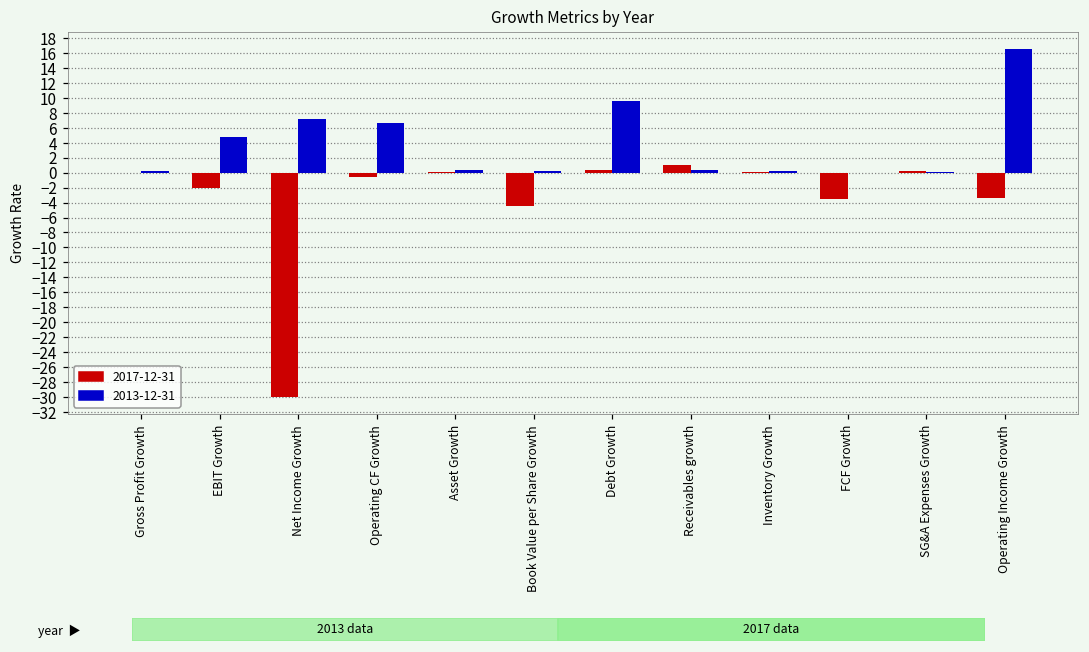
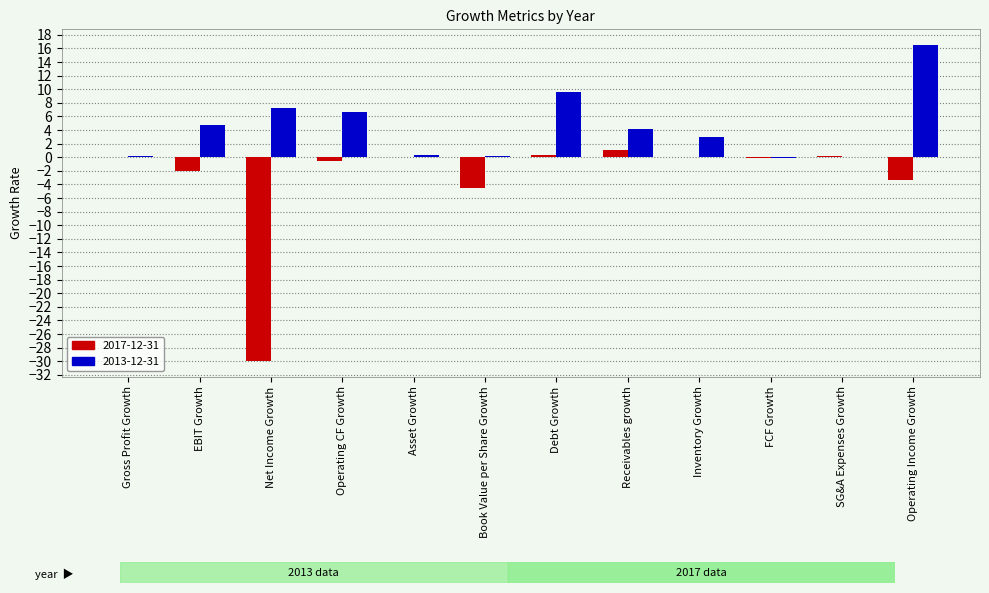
  {
    "2017-12-31": {
      "EBIT Growth": -2,
      "Net Income Growth": -30,
      "Operating CF Growth": -1,
      "Book Value per Share Growth": -4,
      "Debt Growth": 0,
      "Receivables growth": 1,
-     "FCF Growth": -4,
+     "FCF Growth": 0,
      "Operating Income Growth": -3
    },
    "2013-12-31": {
      "EBIT Growth": 5,
      "Net Income Growth": 7,
      "Operating CF Growth": 7,
      "Asset Growth": 0,
      "Debt Growth": 10,
-     "Receivables growth": 0,
-     "Inventory Growth": 0,
+     "Receivables growth": 4,
+     "Inventory Growth": 3,
      "Operating Income Growth": 16
    }
  }
